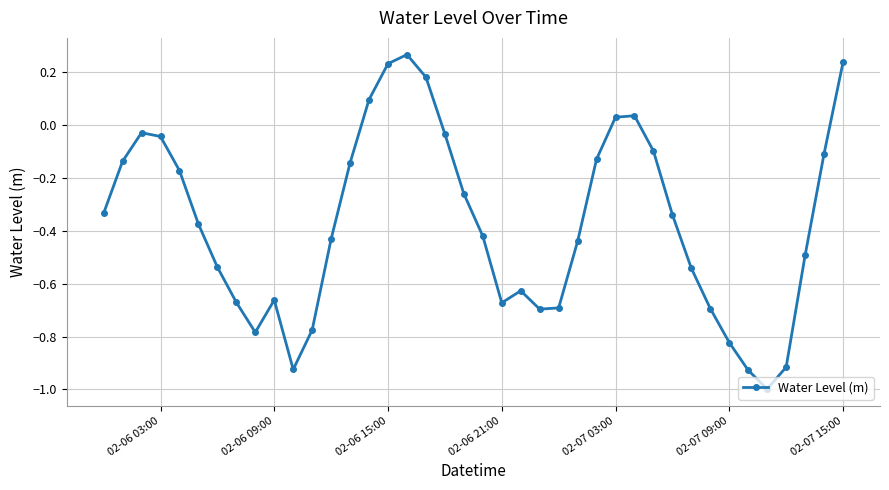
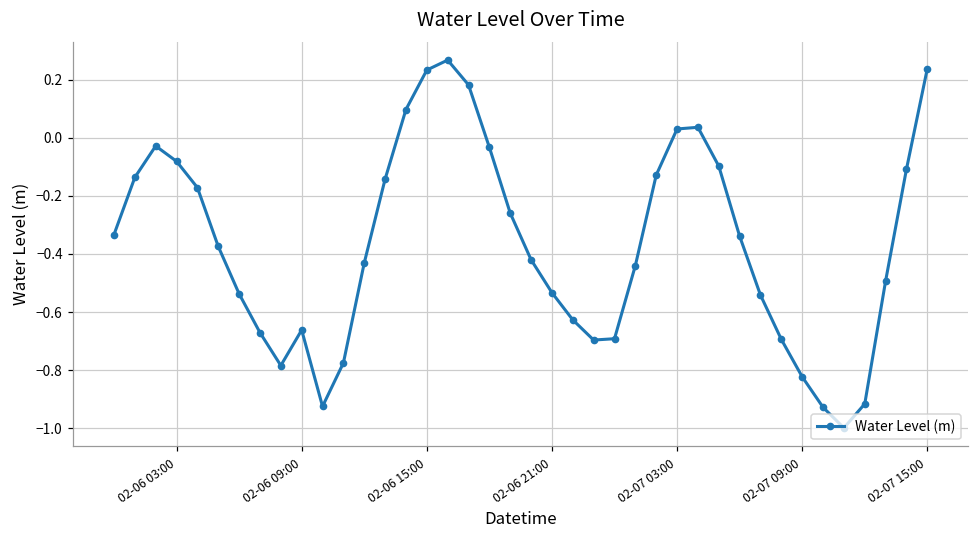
  {
-   "02-06 03:00": -0.04,
+   "02-06 03:00": -0.08,
    "02-06 09:00": -0.66,
    "02-06 15:00": 0.23,
-   "02-06 21:00": -0.67,
+   "02-06 21:00": -0.53,
    "02-07 03:00": 0.03,
    "02-07 09:00": -0.82,
    "02-07 15:00": 0.24
  }
